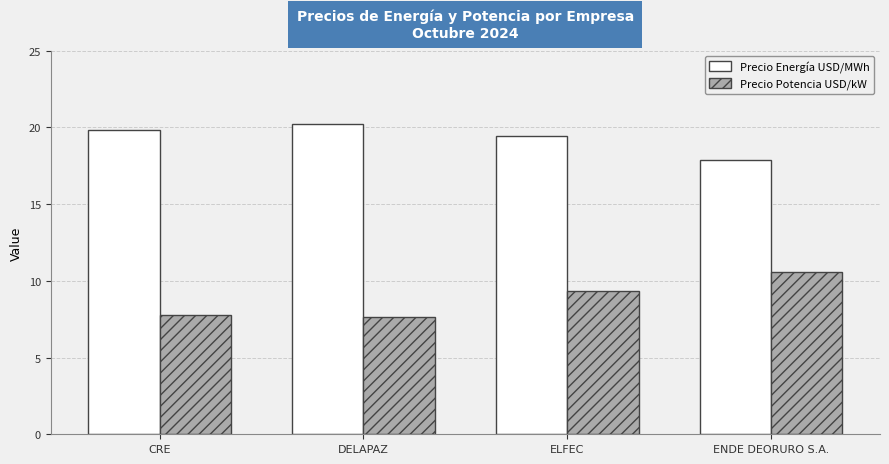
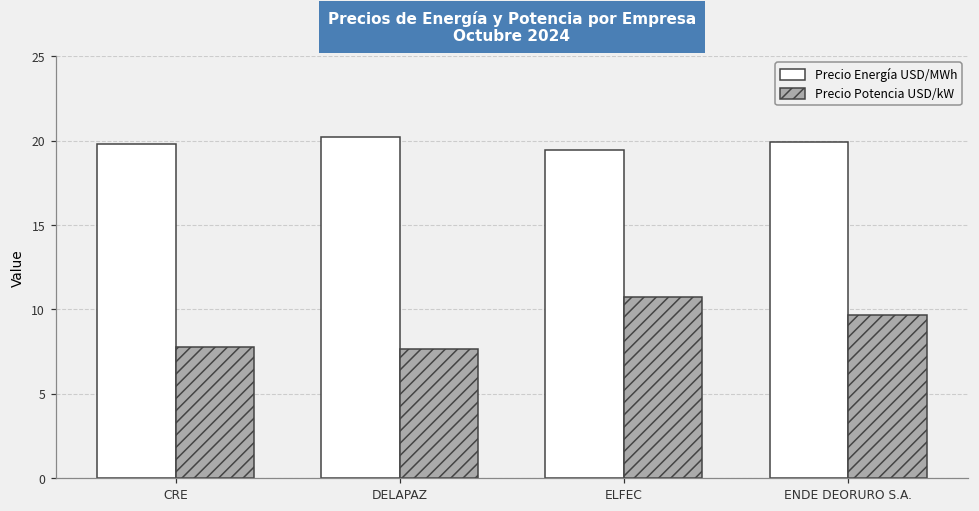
  {
    "Precio Energía USD/MWh": {
      "CRE": 19.8,
      "DELAPAZ": 20.2,
      "ELFEC": 19.5,
-     "ENDE DEORURO S.A.": 17.9
+     "ENDE DEORURO S.A.": 19.9
    },
    "Precio Potencia USD/kW": {
      "CRE": 7.8,
      "DELAPAZ": 7.6,
-     "ELFEC": 9.3,
-     "ENDE DEORURO S.A.": 10.6
+     "ELFEC": 10.8,
+     "ENDE DEORURO S.A.": 9.7
    }
  }
